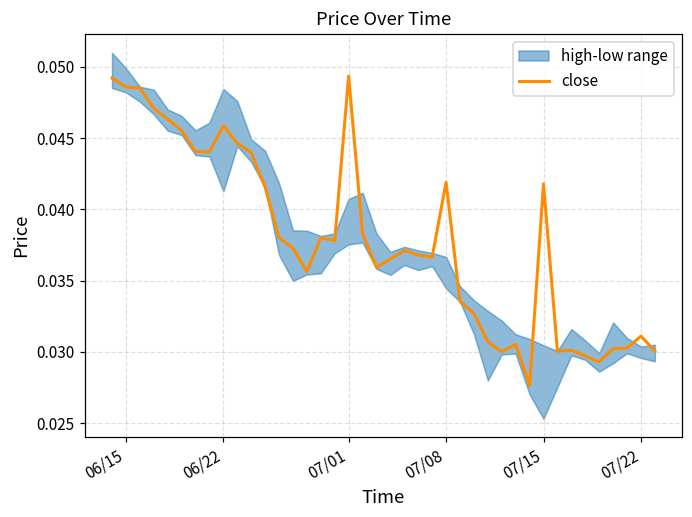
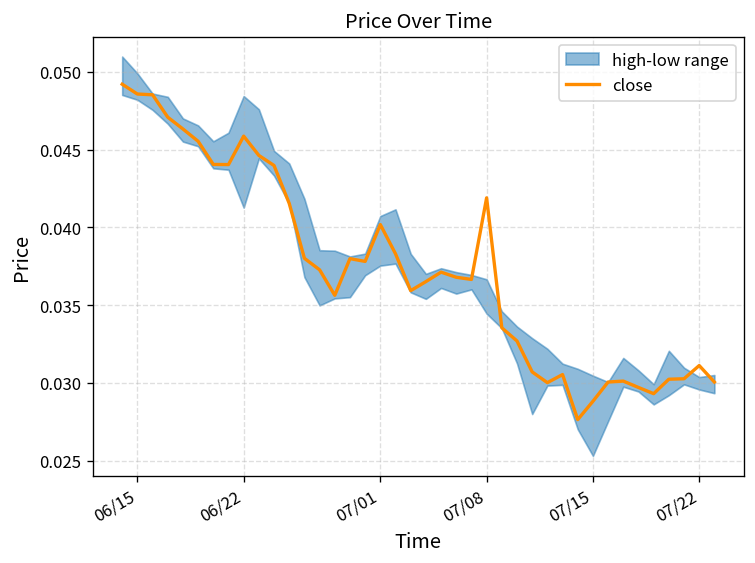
  {
    "close": {
      "06/15": 0.0486,
      "06/22": 0.0459,
-     "07/01": 0.0494,
+     "07/01": 0.0402,
      "07/08": 0.0419,
-     "07/15": 0.0418,
+     "07/15": 0.0288,
      "07/22": 0.0311
    }
  }
